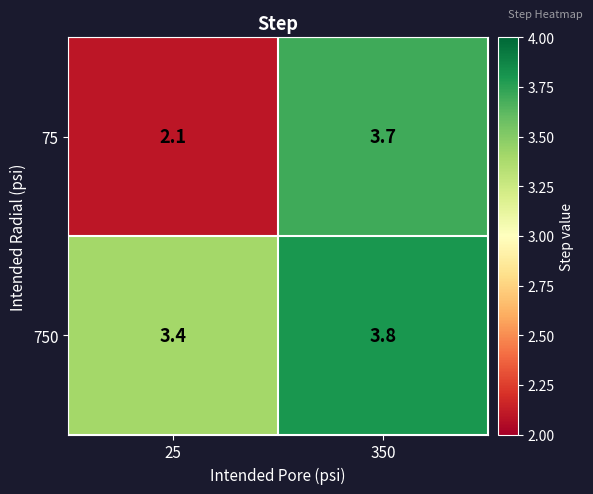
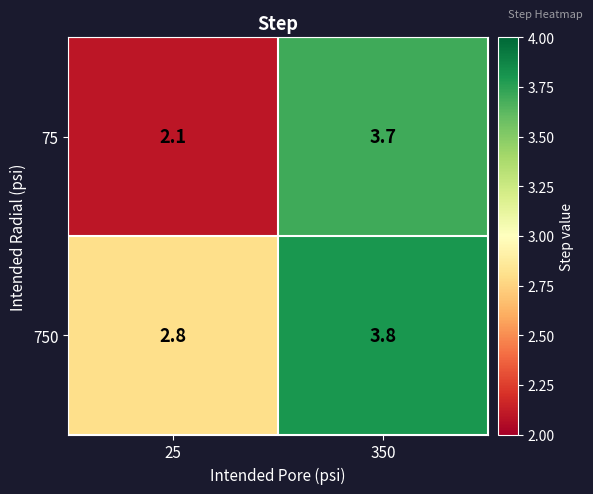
  {
    "75": {
      "25": 2.1,
      "350": 3.7
    },
    "750": {
-     "25": 3.4,
+     "25": 2.8,
      "350": 3.8
    }
  }
